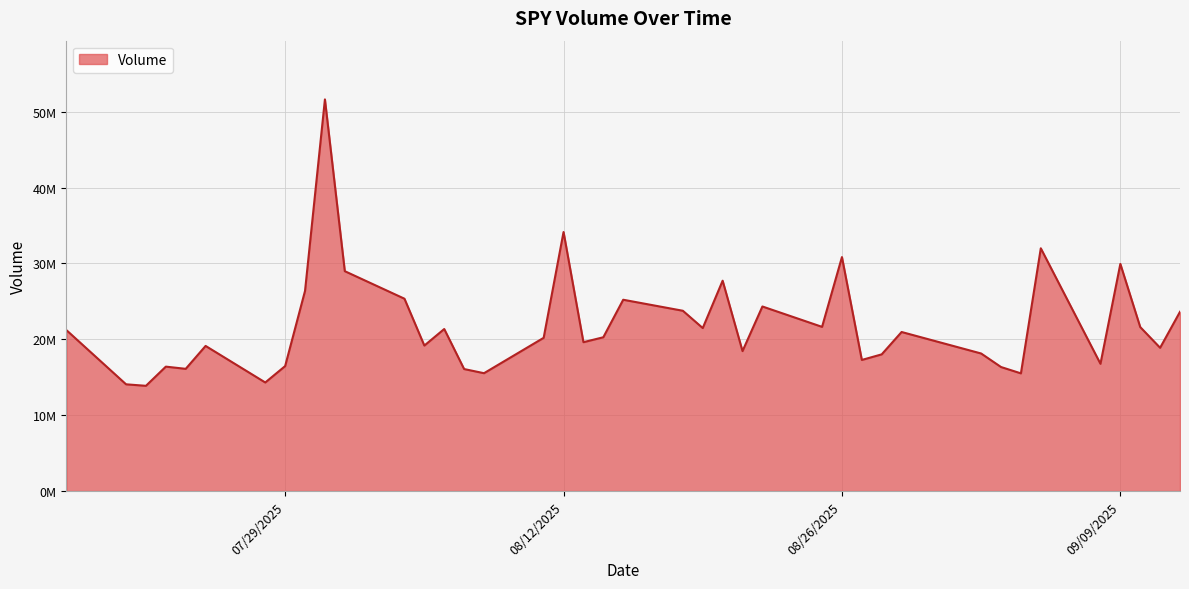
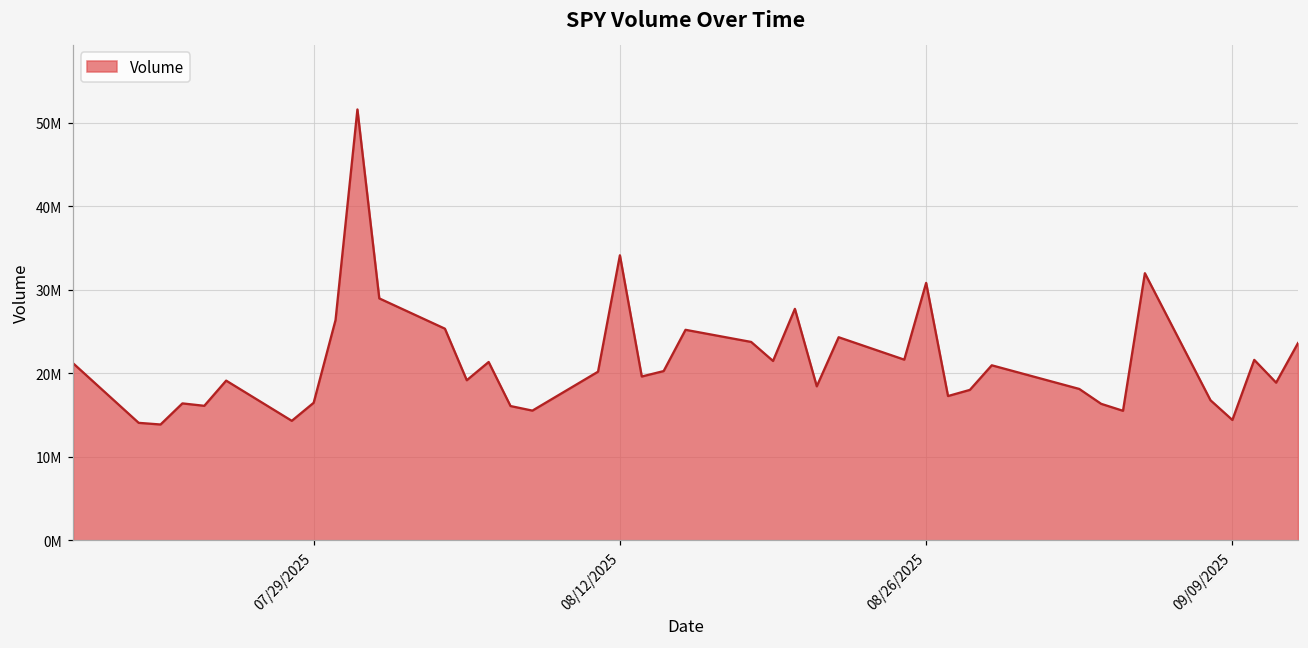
  {
    "07/29/2025": 16000000,
    "08/12/2025": 34000000,
    "08/26/2025": 31000000,
-   "09/09/2025": 30000000
+   "09/09/2025": 14000000
  }
